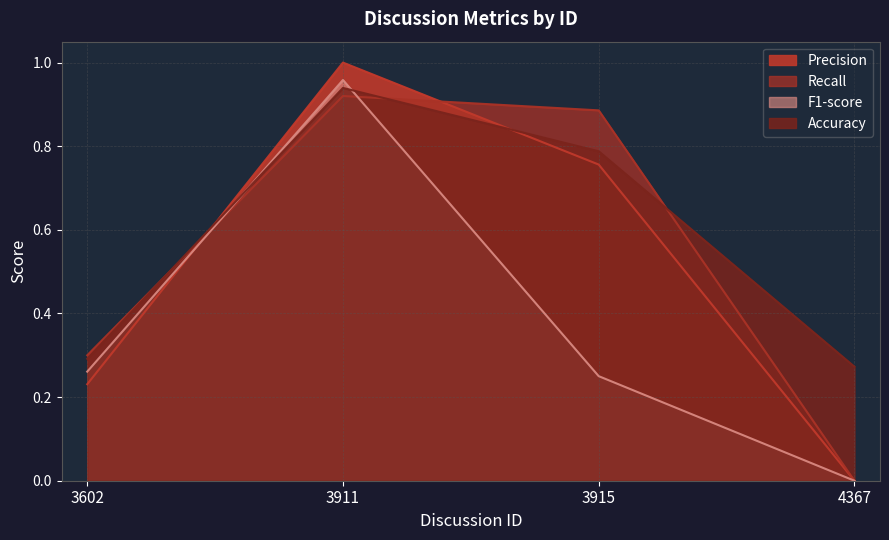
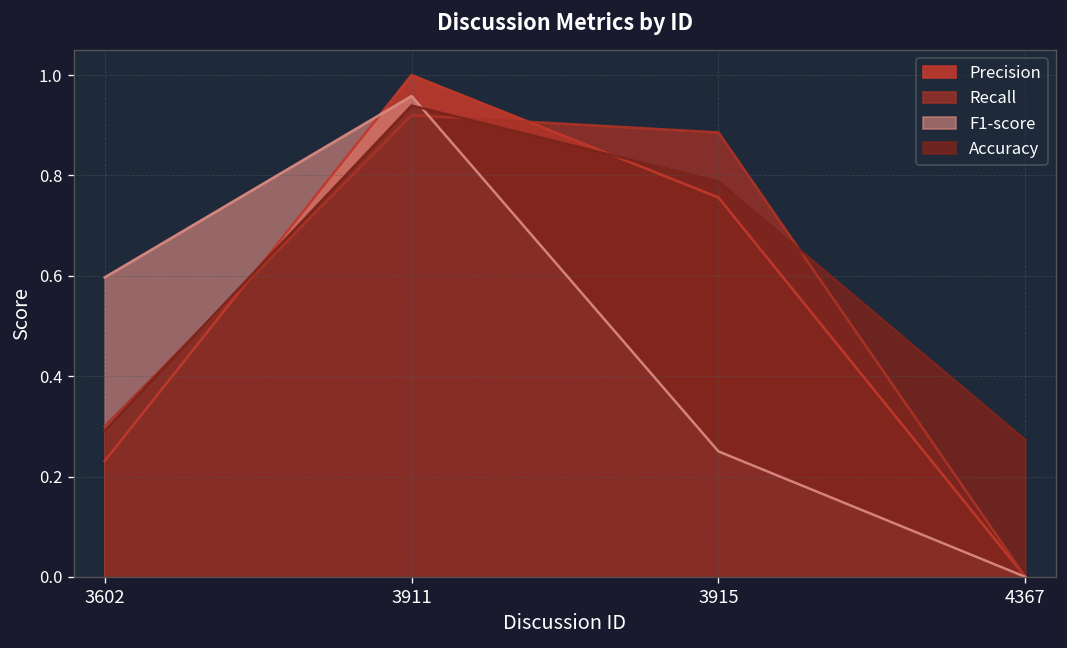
  {
    "F1-score": {
-     "3602": 0.26,
+     "3602": 0.60,
      "3911": 0.96,
      "3915": 0.25
    }
  }
